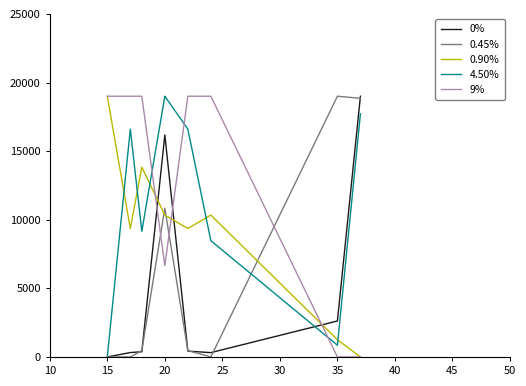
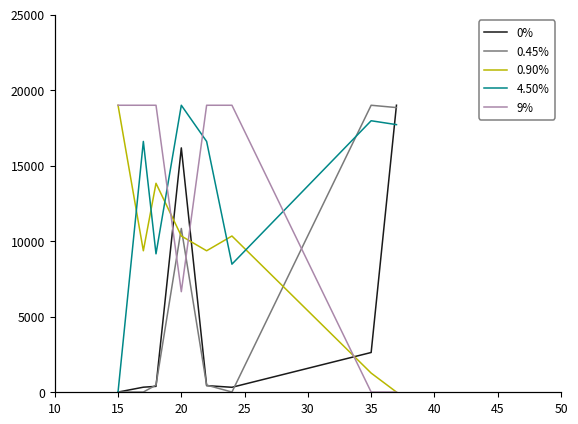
  {
    "0%": {
      "20": 16200,
      "35": 2600
    },
    "0.45%": {
      "20": 10800,
      "35": 19000
    },
    "0.90%": {
      "20": 10300,
      "35": 1300
    },
    "4.50%": {
      "20": 19000,
-     "35": 900
+     "35": 18000
    },
    "9%": {
      "20": 6700,
      "35": 0
    }
  }
